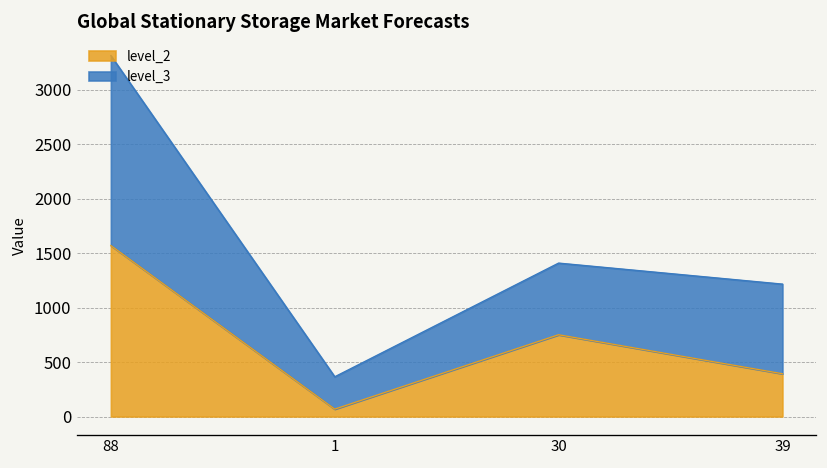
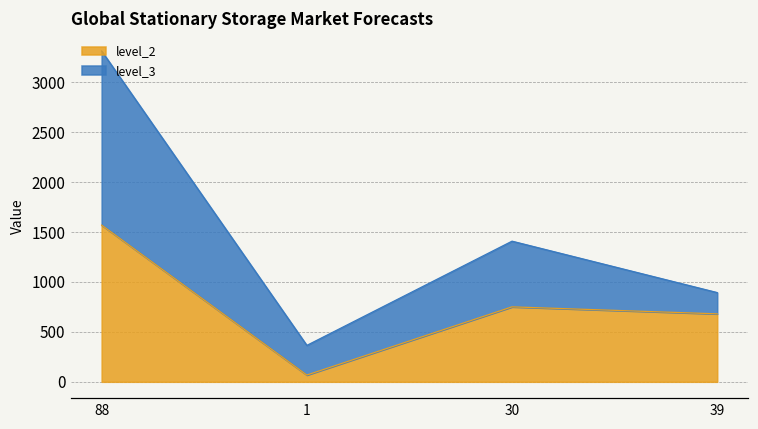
  {
    "level_2": {
      "88": 1600,
      "1": 100,
      "30": 800,
-     "39": 400
+     "39": 700
    },
    "level_3": {
      "88": 1700,
      "1": 300,
      "30": 700,
-     "39": 800
+     "39": 200
    }
  }
